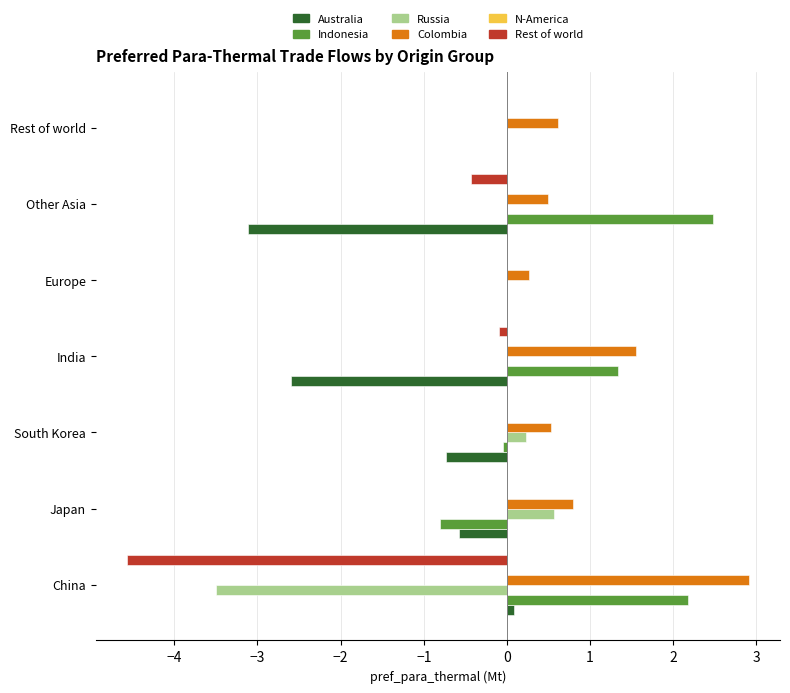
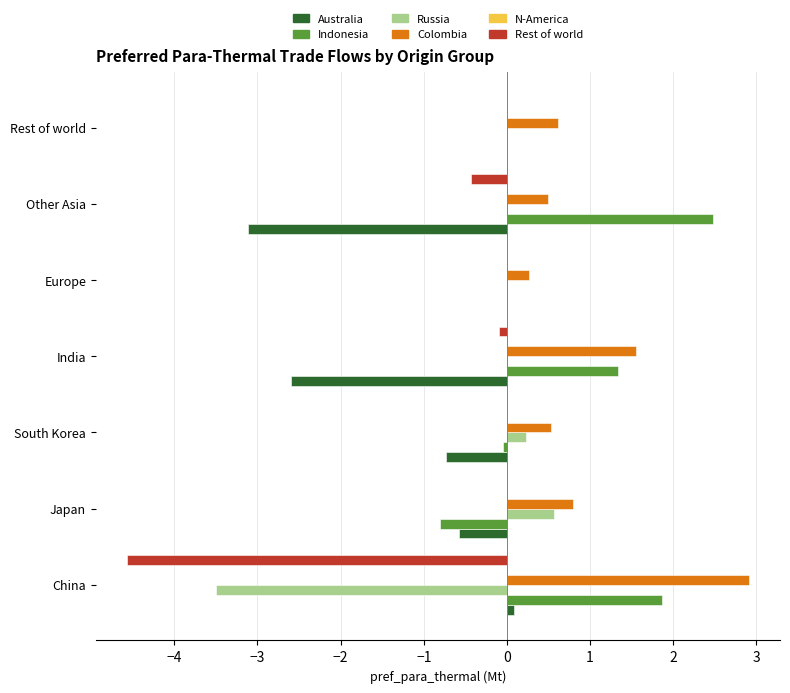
  {
    "Australia": {
      "Rest of world": 0.0,
      "Other Asia": -3.1,
      "Europe": 0.0,
      "India": -2.6,
      "South Korea": -0.7,
      "Japan": -0.6,
      "China": 0.1
    },
    "Indonesia": {
      "Rest of world": 0.0,
      "Other Asia": 2.5,
      "Europe": 0.0,
      "India": 1.3,
      "South Korea": -0.1,
      "Japan": -0.8,
-     "China": 2.2
+     "China": 1.9
    },
    "Russia": {
      "Rest of world": 0.0,
      "Other Asia": 0.0,
      "Europe": 0.0,
      "India": 0.0,
      "South Korea": 0.2,
      "Japan": 0.6,
      "China": -3.5
    },
    "Colombia": {
      "Rest of world": 0.6,
      "Other Asia": 0.5,
      "Europe": 0.3,
      "India": 1.6,
      "South Korea": 0.5,
      "Japan": 0.8,
      "China": 2.9
    },
    "N-America": {
      "Rest of world": 0.0,
      "Other Asia": 0.0,
      "Europe": 0.0,
      "India": 0.0,
      "South Korea": 0.0,
      "Japan": 0.0,
      "China": 0.0
    },
    "Rest of world": {
      "Rest of world": 0.0,
      "Other Asia": -0.4,
      "Europe": 0.0,
      "India": -0.1,
      "South Korea": 0.0,
      "Japan": 0.0,
      "China": -4.6
    }
  }
